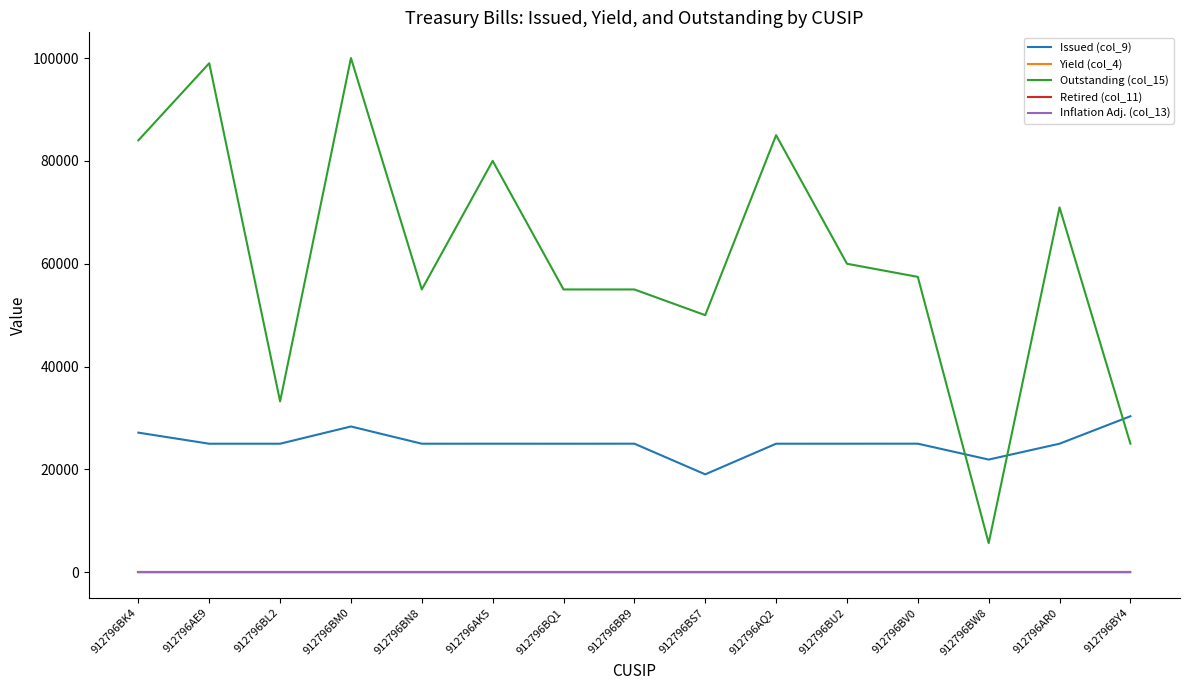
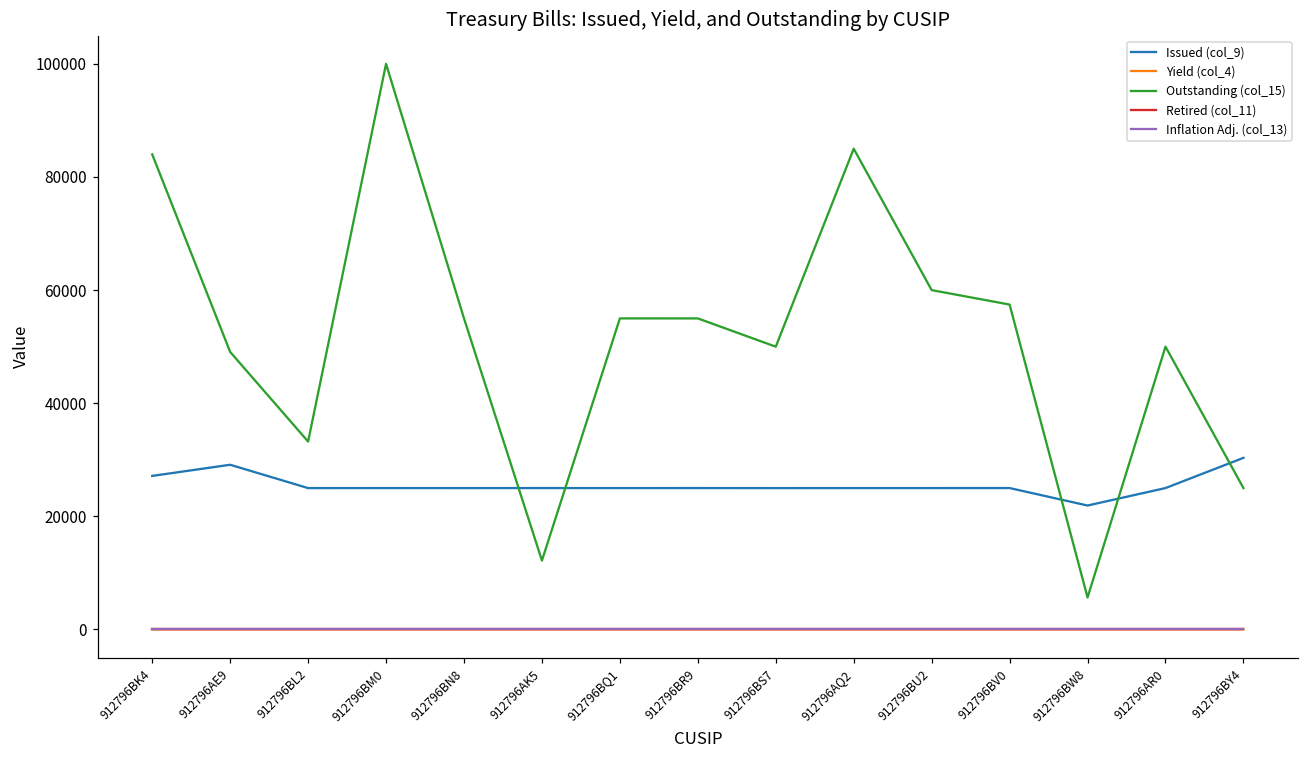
  {
    "Issued (col_9)": {
      "912796BK4": 27000,
-     "912796AE9": 25000,
+     "912796AE9": 29000,
      "912796BL2": 25000,
-     "912796BM0": 28000,
+     "912796BM0": 25000,
      "912796BN8": 25000,
      "912796AK5": 25000,
      "912796BQ1": 25000,
      "912796BR9": 25000,
-     "912796BS7": 19000,
+     "912796BS7": 25000,
      "912796AQ2": 25000,
      "912796BU2": 25000,
      "912796BV0": 25000,
      "912796BW8": 22000,
      "912796AR0": 25000,
      "912796BY4": 30000
    },
    "Inflation Adj. (col_13)": {
      "912796BK4": 0,
      "912796AE9": 0,
      "912796BL2": 0,
      "912796BM0": 0,
      "912796BN8": 0,
      "912796AK5": 0,
      "912796BQ1": 0,
      "912796BR9": 0,
      "912796BS7": 0,
      "912796AQ2": 0,
      "912796BU2": 0,
      "912796BV0": 0,
      "912796BW8": 0,
      "912796AR0": 0,
      "912796BY4": 0
    },
    "Outstanding (col_15)": {
      "912796BK4": 84000,
-     "912796AE9": 99000,
+     "912796AE9": 49000,
      "912796BL2": 33000,
      "912796BM0": 100000,
      "912796BN8": 55000,
-     "912796AK5": 80000,
+     "912796AK5": 12000,
      "912796BQ1": 55000,
      "912796BR9": 55000,
      "912796BS7": 50000,
      "912796AQ2": 85000,
      "912796BU2": 60000,
      "912796BV0": 57000,
      "912796BW8": 6000,
-     "912796AR0": 71000,
+     "912796AR0": 50000,
      "912796BY4": 25000
    }
  }
